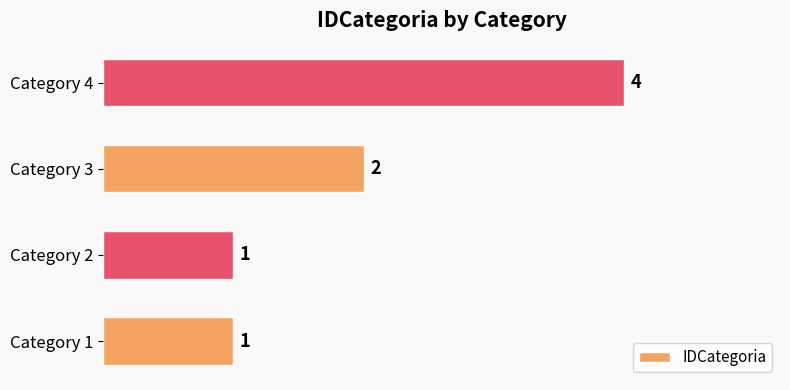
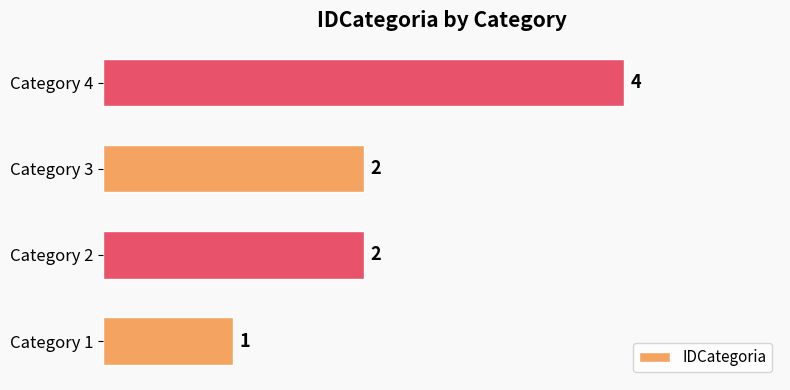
  {
    "Category 4": 4,
    "Category 3": 2,
-   "Category 2": 1,
+   "Category 2": 2,
    "Category 1": 1
  }
